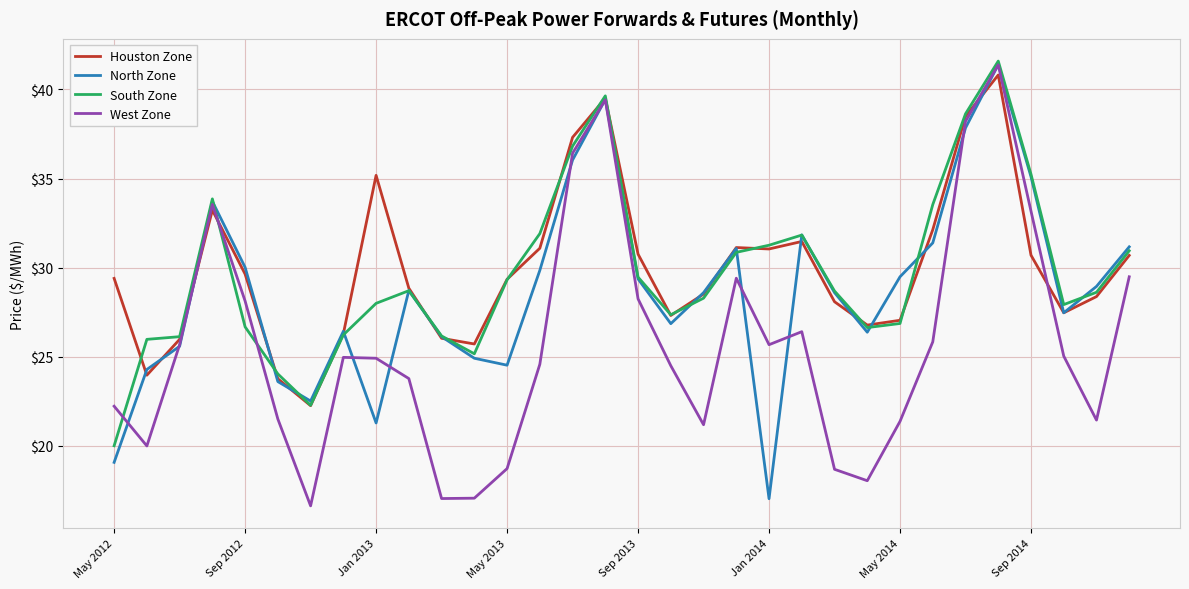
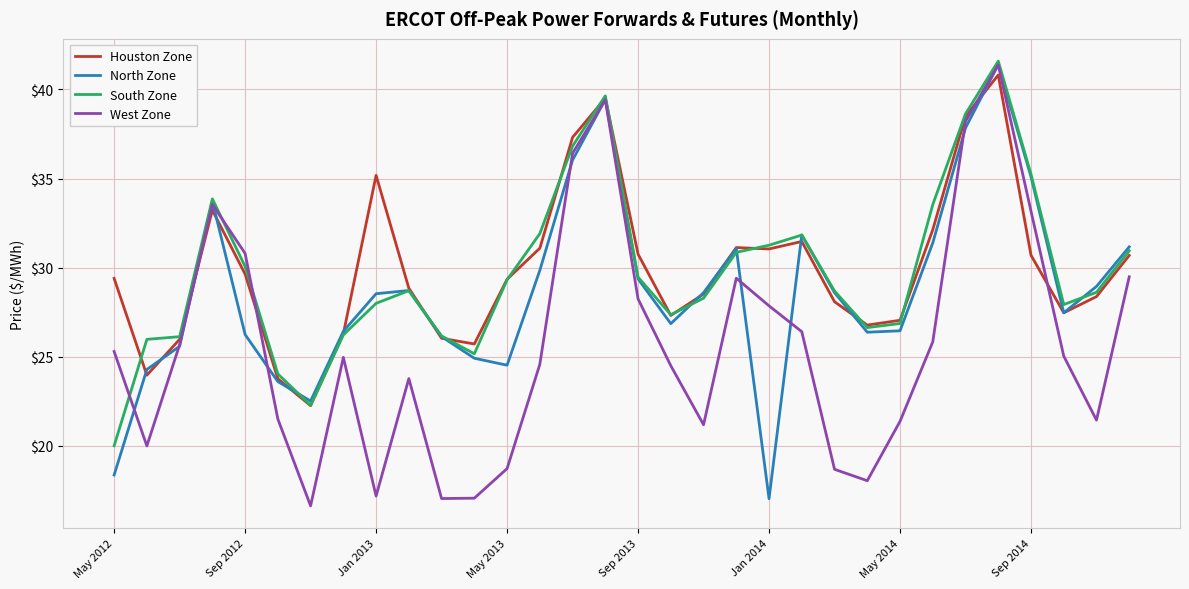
  {
    "Houston Zone": {
      "May 2012": "$29.4",
      "Sep 2012": "$29.6",
      "Jan 2013": "$35.2",
      "Sep 2013": "$30.8",
      "Jan 2014": "$31.1",
      "May 2014": "$27.1",
      "Sep 2014": "$30.7"
    },
    "North Zone": {
-     "May 2012": "$19.1",
-     "Sep 2012": "$30.0",
-     "Jan 2013": "$21.3",
+     "May 2012": "$18.4",
+     "Sep 2012": "$26.3",
+     "Jan 2013": "$28.5",
      "May 2013": "$24.5",
      "Jan 2014": "$17.0",
-     "May 2014": "$29.5"
+     "May 2014": "$26.5"
    },
    "South Zone": {
      "May 2012": "$20.0",
-     "Sep 2012": "$26.7",
+     "Sep 2012": "$30.1",
      "Jan 2013": "$28.0",
      "Jan 2014": "$31.3",
      "May 2014": "$26.9"
    },
    "West Zone": {
-     "May 2012": "$22.2",
-     "Sep 2012": "$28.1",
-     "Jan 2013": "$24.9",
+     "May 2012": "$25.3",
+     "Sep 2012": "$30.8",
+     "Jan 2013": "$17.2",
      "May 2013": "$18.7",
      "Sep 2013": "$28.3",
-     "Jan 2014": "$25.7",
+     "Jan 2014": "$27.9",
      "May 2014": "$21.4",
      "Sep 2014": "$33.2"
    }
  }
